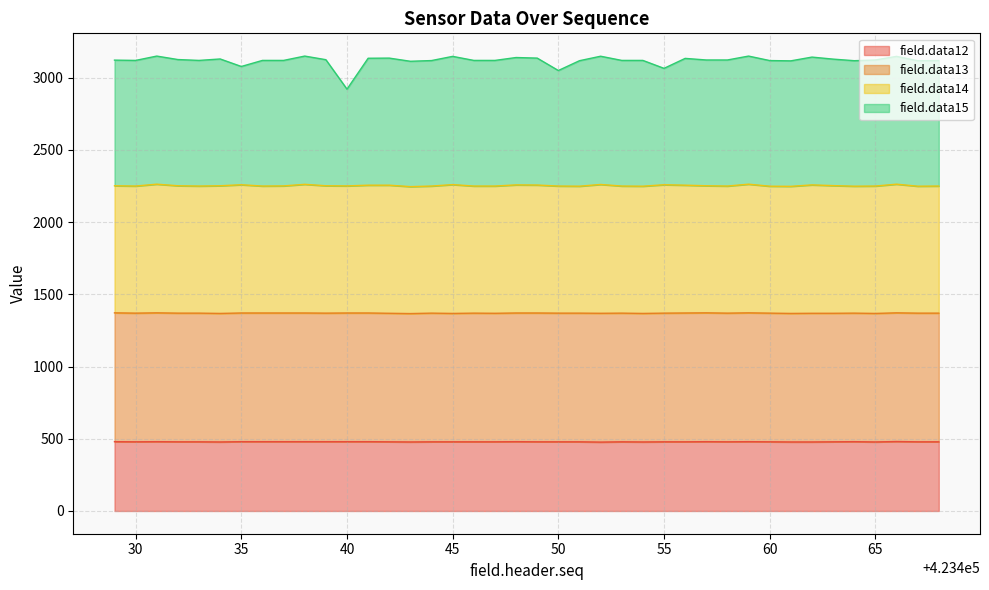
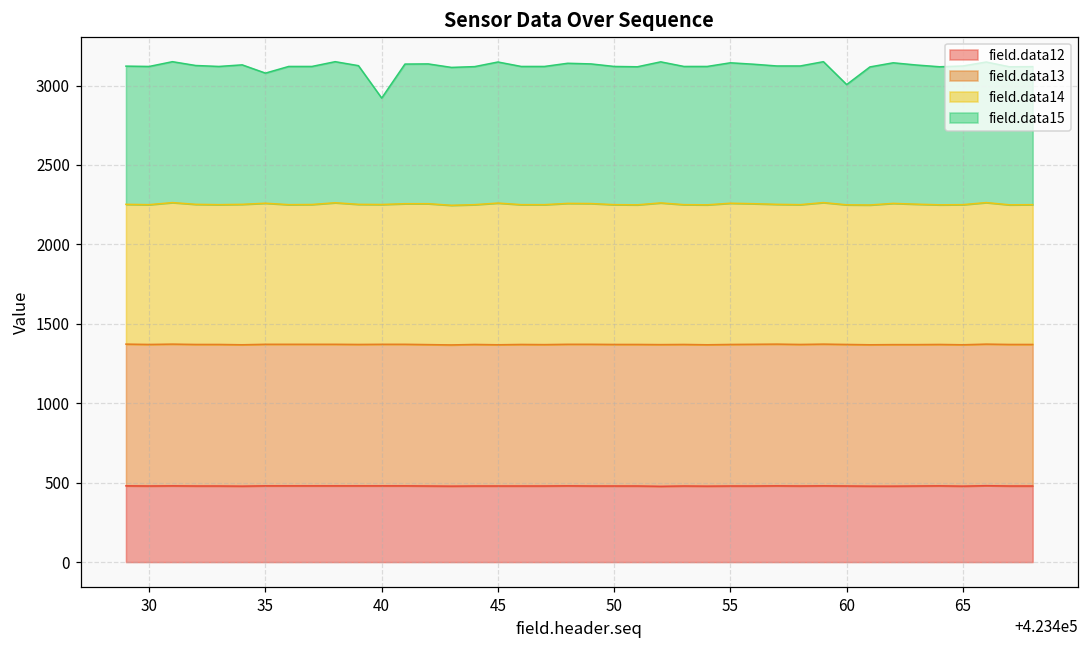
  {
    "field.data15": {
      "30": 870,
      "35": 820,
      "40": 670,
      "45": 890,
-     "50": 800,
-     "55": 810,
-     "60": 870
+     "50": 870,
+     "55": 880,
+     "60": 760
    }
  }
